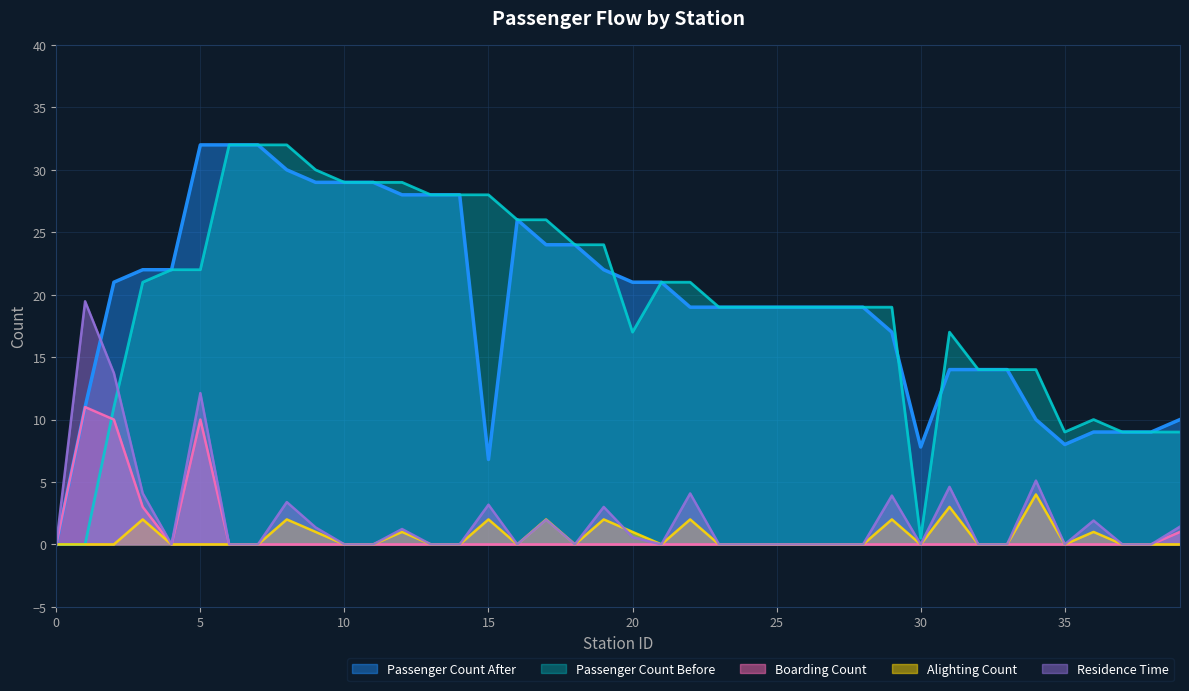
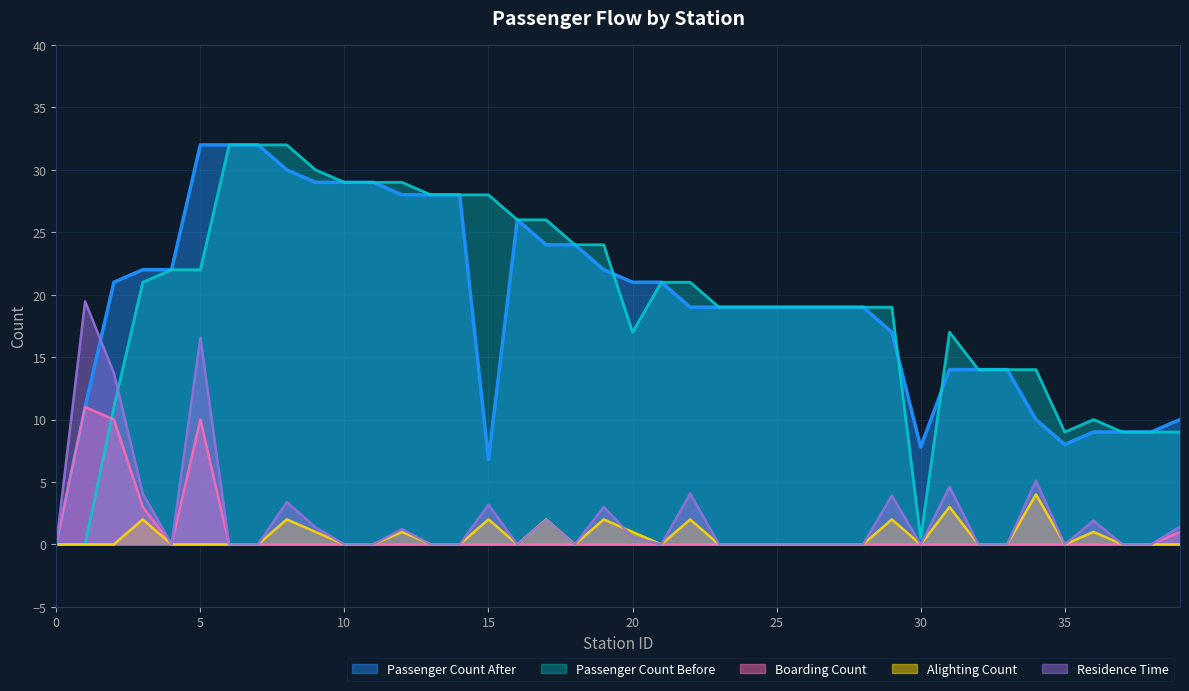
  {
    "Passenger Count After": {
      "5": 32.0,
      "15": 6.8,
      "20": 21.0,
      "30": 7.8,
      "35": 8.0
    },
    "Passenger Count Before": {
      "5": 22.0,
      "15": 28.0,
      "20": 17.0,
      "30": 0.5,
      "35": 9.0
    },
    "Boarding Count": {
      "5": 10.0,
      "15": 0.0,
      "20": 0.0
    },
    "Alighting Count": {
      "5": 0.0,
      "15": 2.0,
      "20": 1.0
    },
    "Residence Time": {
-     "5": 12.1,
+     "5": 16.6,
      "15": 3.2,
      "20": 0.6
    }
  }
